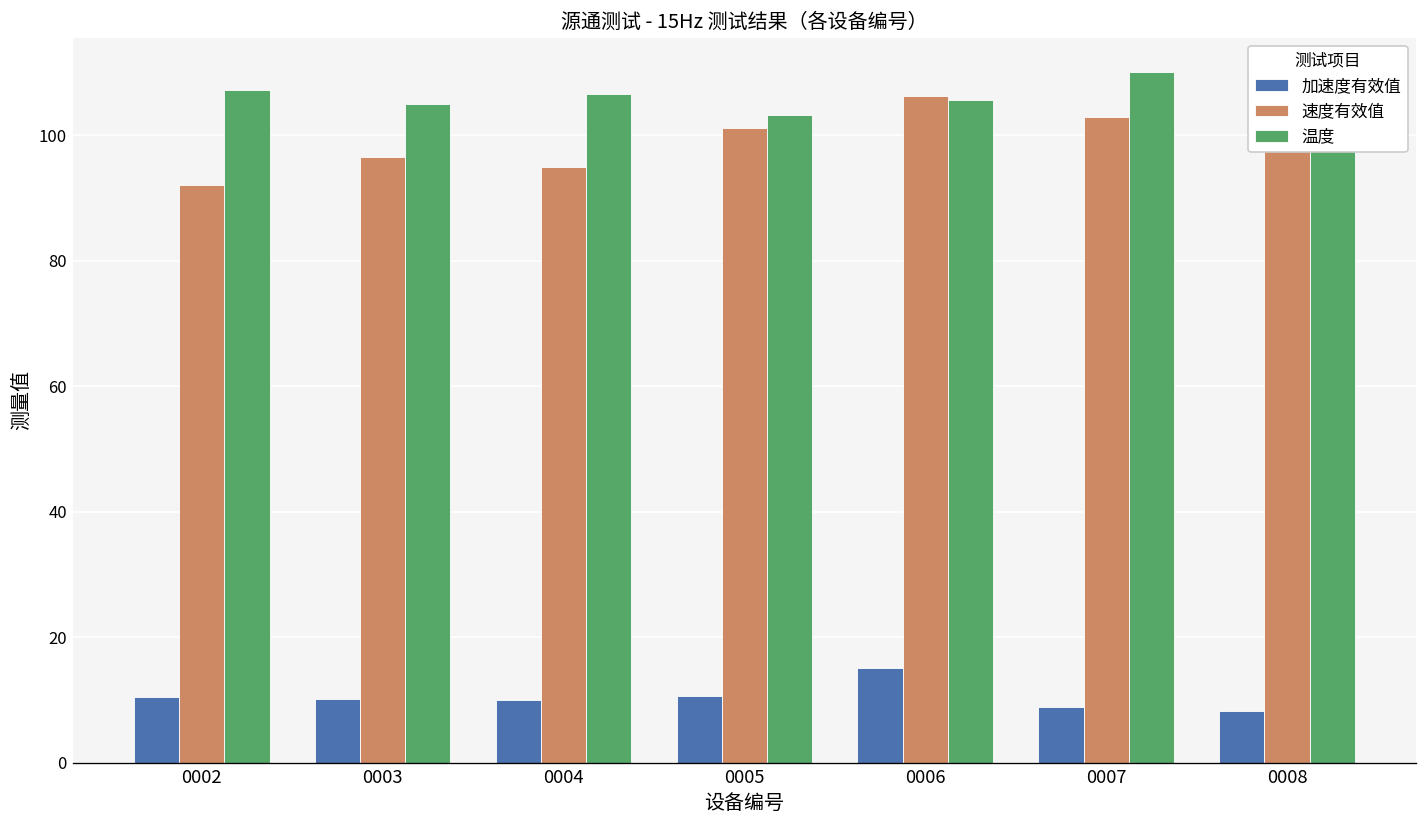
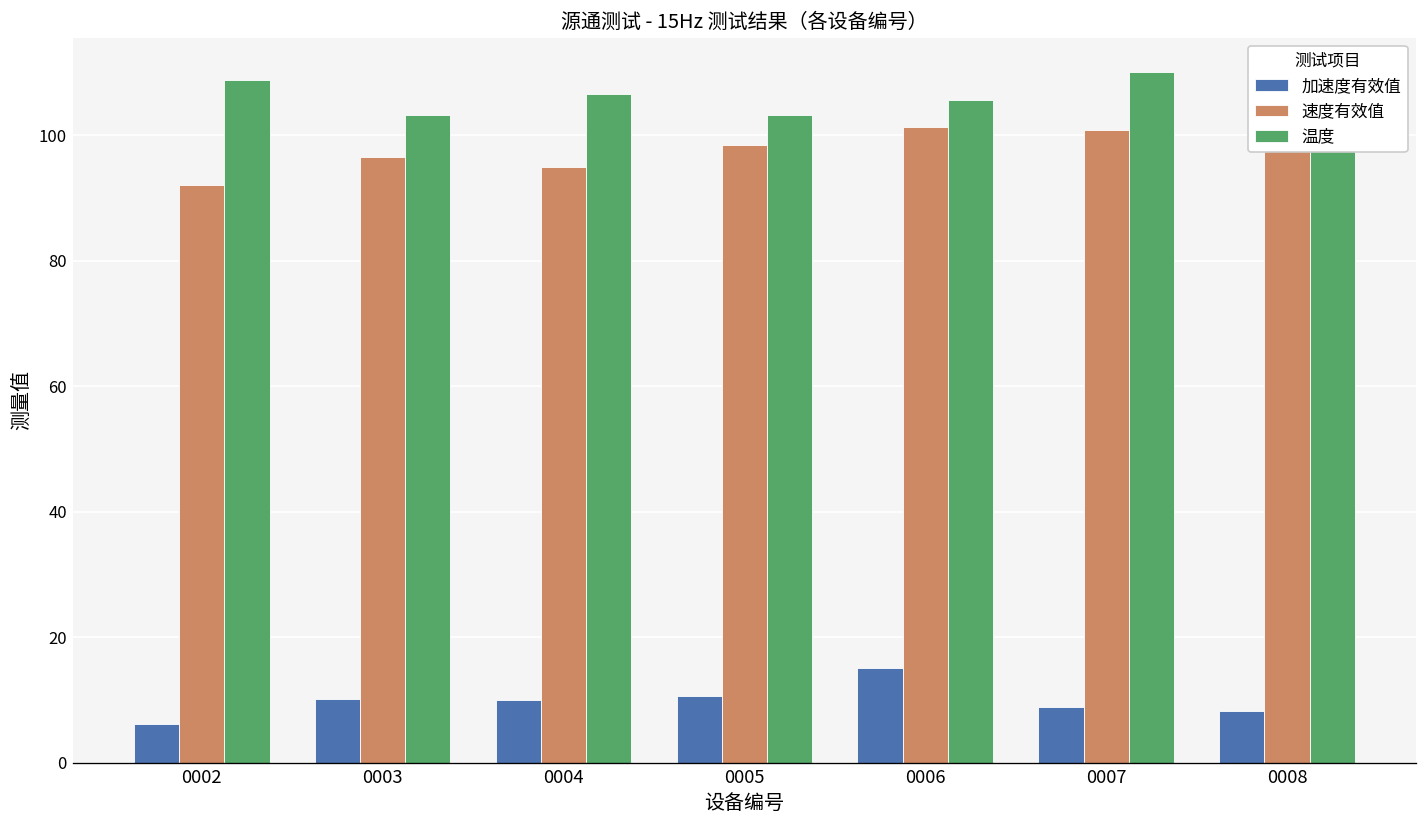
  {
    "加速度有效值": {
-     "0002": 10,
+     "0002": 6,
      "0003": 10,
      "0004": 10,
      "0005": 11,
      "0006": 15,
      "0007": 9,
      "0008": 8
    },
    "速度有效值": {
      "0002": 92,
      "0003": 97,
      "0004": 95,
-     "0005": 101,
-     "0006": 106,
-     "0007": 103
+     "0005": 98,
+     "0006": 101,
+     "0007": 101
    },
    "温度": {
-     "0002": 107,
-     "0003": 105,
+     "0002": 109,
+     "0003": 103,
      "0004": 107,
      "0005": 103,
      "0006": 106,
      "0007": 110
    }
  }
